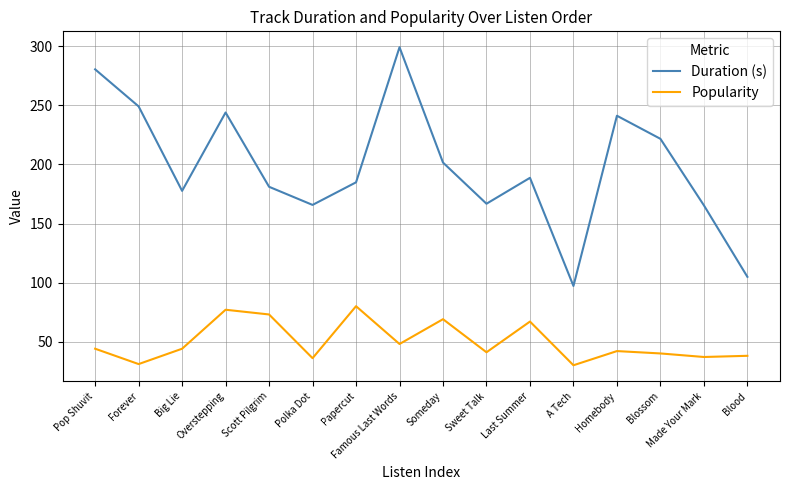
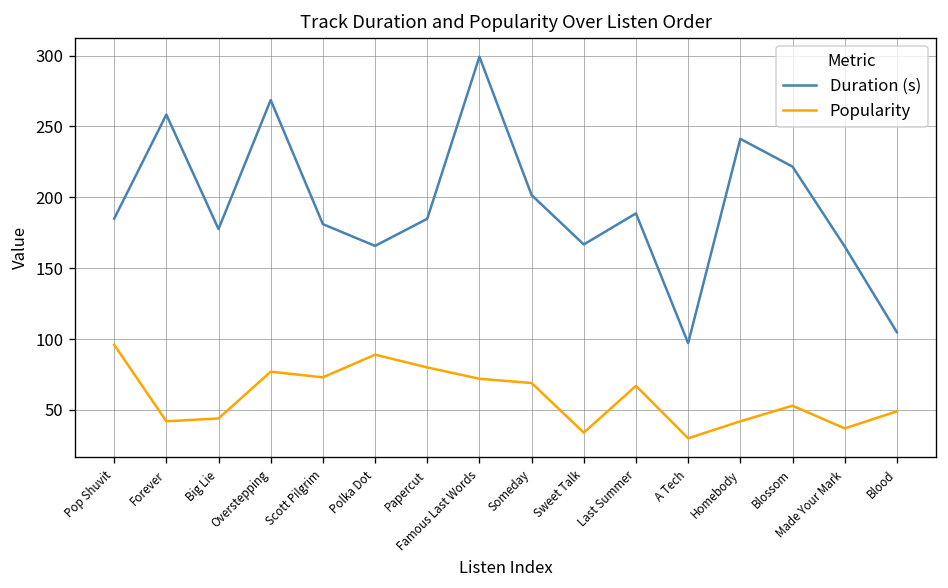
  {
    "Duration (s)": {
-     "Pop Shuvit": 281,
-     "Forever": 249,
+     "Pop Shuvit": 185,
+     "Forever": 258,
      "Big Lie": 178,
-     "Overstepping": 244,
+     "Overstepping": 269,
      "Scott Pilgrim": 181,
      "Polka Dot": 166,
      "Papercut": 185,
      "Famous Last Words": 299,
      "Someday": 202,
      "Sweet Talk": 167,
      "Last Summer": 189,
      "A Tech": 97,
      "Homebody": 241,
      "Blossom": 222,
      "Made Your Mark": 165,
      "Blood": 105
    },
    "Popularity": {
-     "Pop Shuvit": 44,
-     "Forever": 31,
+     "Pop Shuvit": 96,
+     "Forever": 42,
      "Big Lie": 44,
      "Overstepping": 77,
      "Scott Pilgrim": 73,
-     "Polka Dot": 36,
+     "Polka Dot": 89,
      "Papercut": 80,
-     "Famous Last Words": 48,
+     "Famous Last Words": 72,
      "Someday": 69,
-     "Sweet Talk": 41,
+     "Sweet Talk": 34,
      "Last Summer": 67,
      "A Tech": 30,
      "Homebody": 42,
-     "Blossom": 40,
+     "Blossom": 53,
      "Made Your Mark": 37,
-     "Blood": 38
+     "Blood": 49
    }
  }
